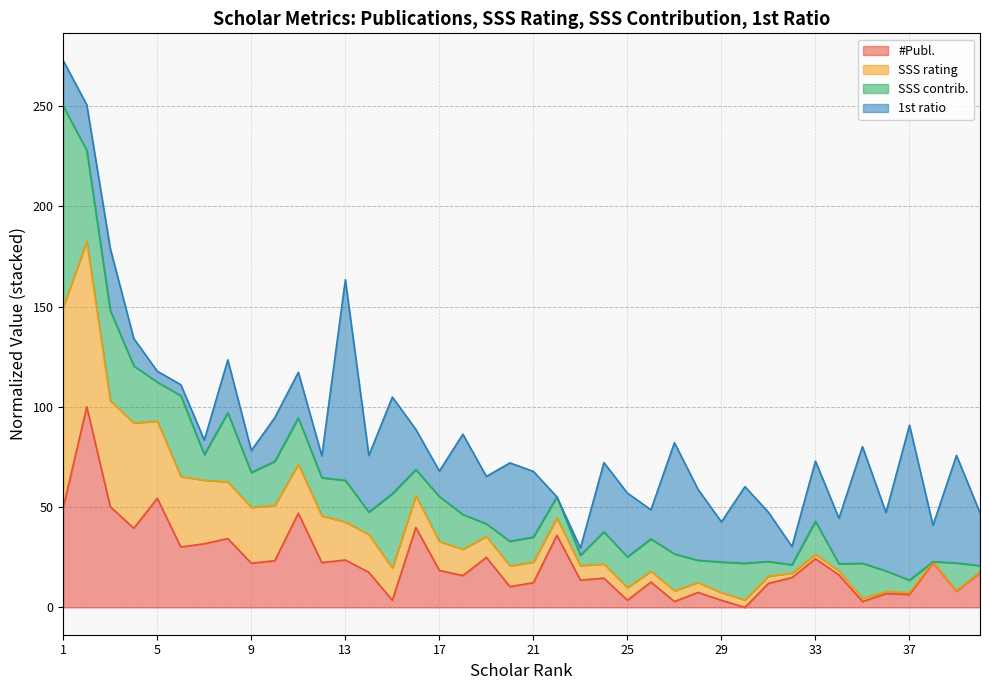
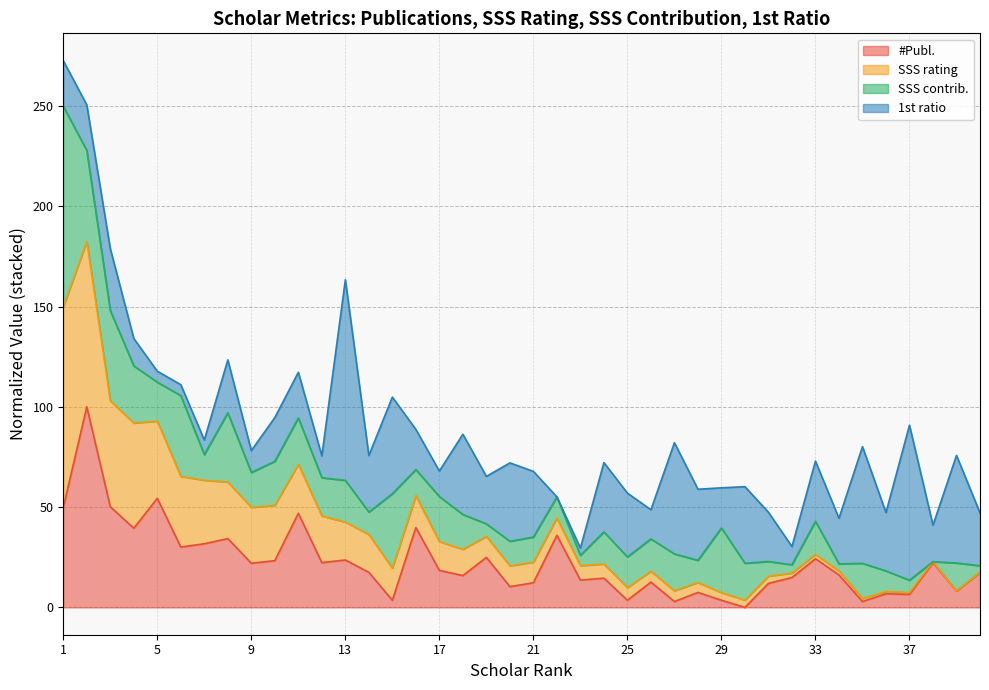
  {
    "#Publ.": {
      "1": 50,
      "5": 54,
      "9": 22,
      "13": 24,
      "17": 18,
      "21": 12,
      "25": 4,
      "29": 4,
      "33": 24
    },
    "SSS rating": {
      "1": 100,
      "5": 38,
      "9": 28,
      "13": 19,
      "17": 14,
      "21": 10,
      "25": 6,
      "29": 4,
      "33": 2
    },
    "SSS contrib.": {
      "1": 100,
      "5": 19,
      "9": 17,
      "13": 21,
      "17": 22,
      "21": 13,
      "25": 15,
-     "29": 15,
+     "29": 32,
      "33": 17,
      "37": 6
    },
    "1st ratio": {
      "1": 23,
      "5": 5,
      "9": 11,
      "13": 100,
      "17": 13,
      "21": 33,
      "25": 32,
      "29": 20,
      "33": 30,
      "37": 77
    }
  }
